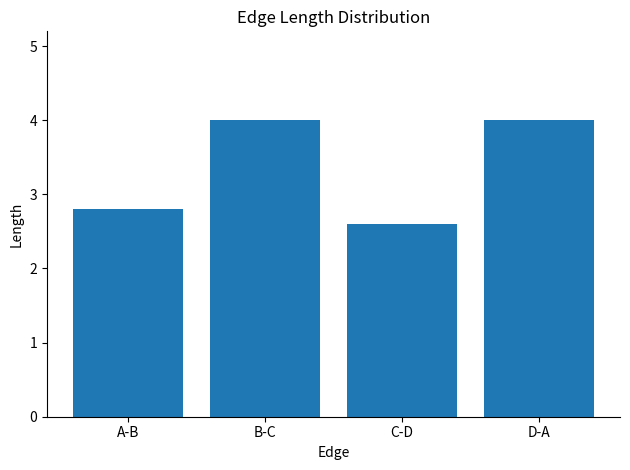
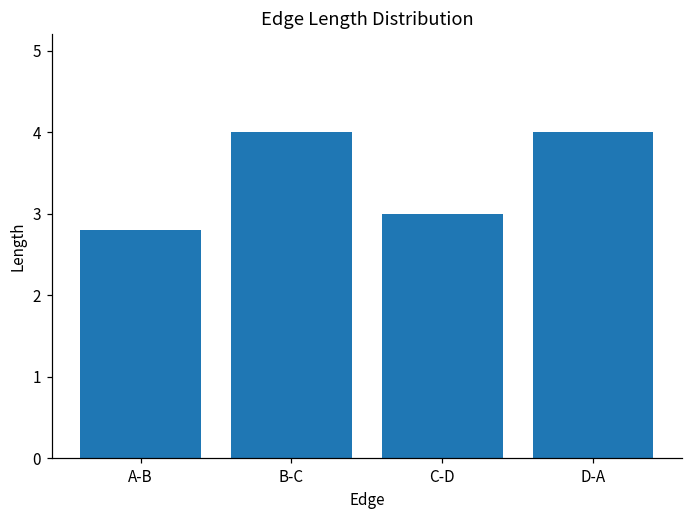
  {
    "A-B": 2.8,
    "B-C": 4.0,
-   "C-D": 2.6,
+   "C-D": 3.0,
    "D-A": 4.0
  }
